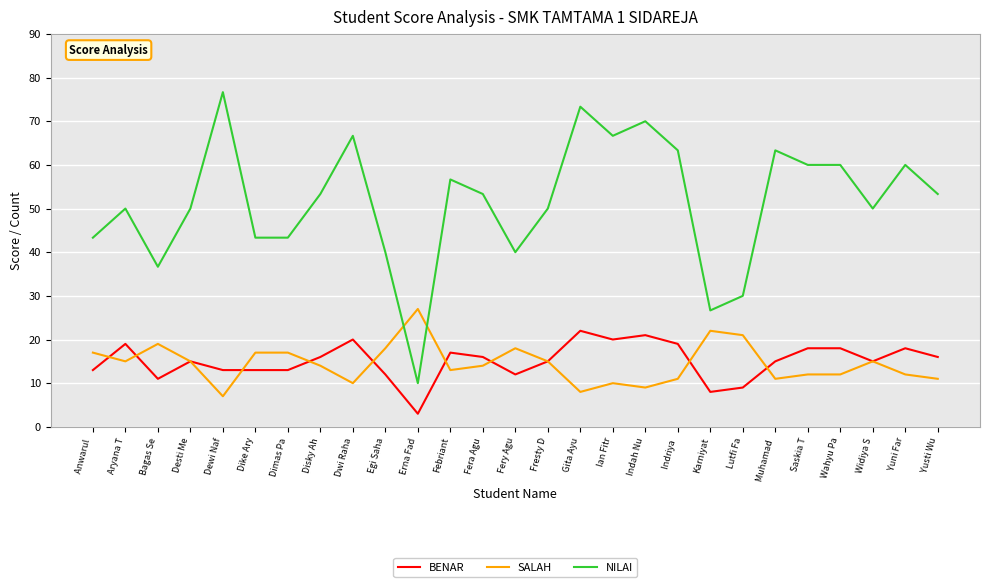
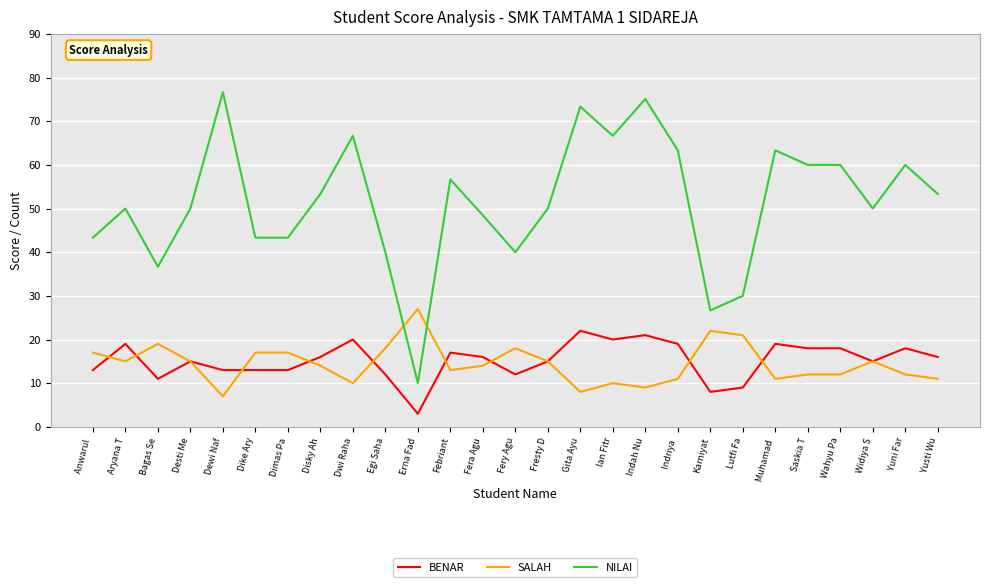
  {
    "BENAR": {
      "Anwarul": 13,
      "Aryana T": 19,
      "Bagas Se": 11,
      "Dewi Naf": 13,
      "Dike Ary": 13,
      "Dimas Pa": 13,
      "Disky Ah": 16,
      "Dwi Raha": 20,
      "Egi Saha": 12,
      "Erna Fad": 3,
      "Febriant": 17,
      "Fera Agu": 16,
      "Fery Agu": 12,
      "Gita Ayu": 22,
      "Ian Fitr": 20,
      "Indah Nu": 21,
      "Indriya": 19,
      "Karniyat": 8,
      "Lutfi Fa": 9,
-     "Muhamad": 15,
+     "Muhamad": 19,
      "Saskia T": 18,
      "Wahyu Pa": 18,
      "Yuni Far": 18,
      "Yusti Wu": 16
    },
    "SALAH": {
      "Anwarul": 17,
      "Aryana T": 15,
      "Bagas Se": 19,
      "Dewi Naf": 7,
      "Dike Ary": 17,
      "Dimas Pa": 17,
      "Disky Ah": 14,
      "Dwi Raha": 10,
      "Egi Saha": 18,
      "Erna Fad": 27,
      "Febriant": 13,
      "Fera Agu": 14,
      "Fery Agu": 18,
      "Gita Ayu": 8,
      "Ian Fitr": 10,
      "Indah Nu": 9,
      "Indriya": 11,
      "Karniyat": 22,
      "Lutfi Fa": 21,
      "Muhamad": 11,
      "Saskia T": 12,
      "Wahyu Pa": 12,
      "Yuni Far": 12,
      "Yusti Wu": 11
    },
    "NILAI": {
      "Anwarul": 43,
      "Aryana T": 50,
      "Bagas Se": 37,
      "Desti Me": 50,
      "Dewi Naf": 77,
      "Dike Ary": 43,
      "Dimas Pa": 43,
      "Disky Ah": 53,
      "Dwi Raha": 67,
      "Egi Saha": 40,
      "Erna Fad": 10,
      "Febriant": 57,
-     "Fera Agu": 53,
+     "Fera Agu": 48,
      "Fery Agu": 40,
      "Fresty D": 50,
      "Gita Ayu": 73,
      "Ian Fitr": 67,
-     "Indah Nu": 70,
+     "Indah Nu": 75,
      "Indriya": 63,
      "Karniyat": 27,
      "Lutfi Fa": 30,
      "Muhamad": 63,
      "Saskia T": 60,
      "Wahyu Pa": 60,
      "Widiya S": 50,
      "Yuni Far": 60,
      "Yusti Wu": 53
    }
  }
